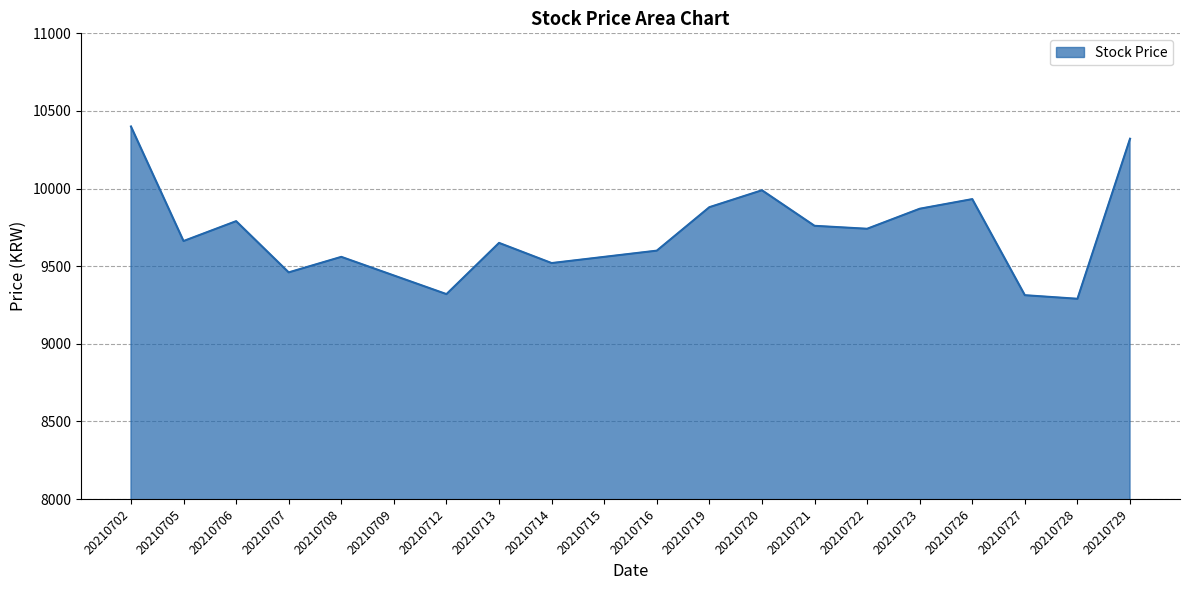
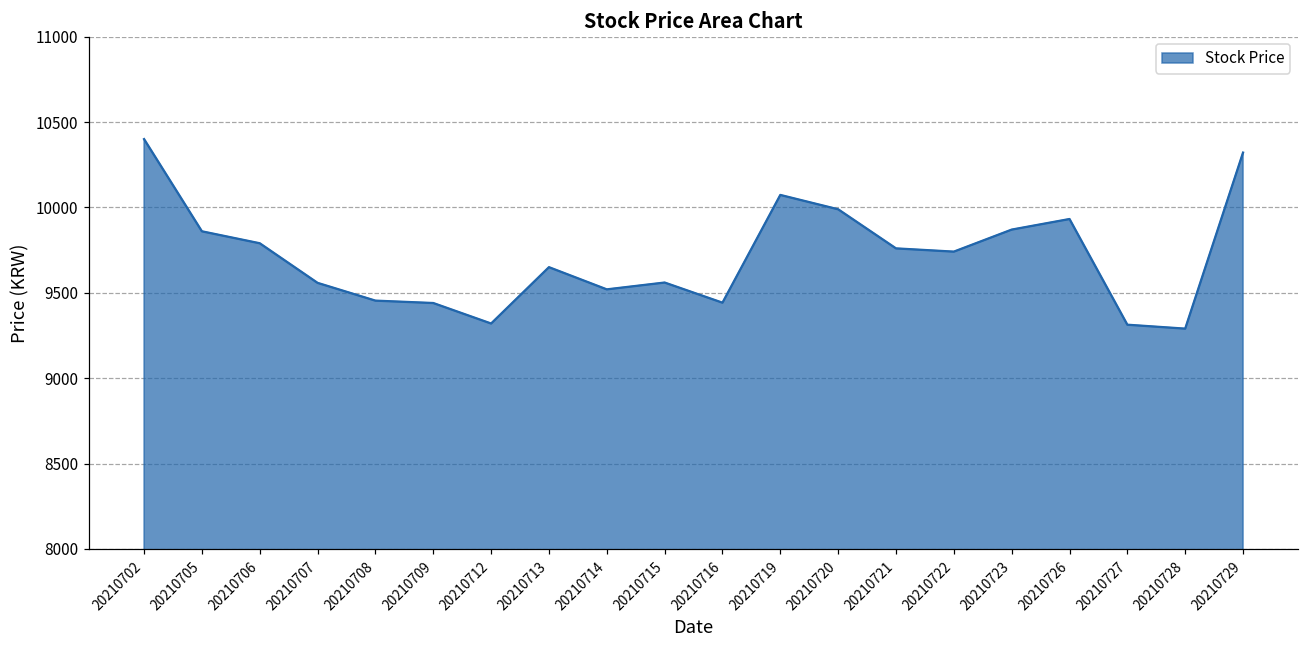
  {
    "20210702": 10400,
-   "20210705": 9660,
+   "20210705": 9860,
    "20210706": 9790,
-   "20210707": 9460,
-   "20210708": 9560,
+   "20210707": 9560,
+   "20210708": 9450,
    "20210709": 9440,
    "20210712": 9320,
    "20210713": 9650,
    "20210714": 9520,
    "20210715": 9560,
-   "20210716": 9600,
-   "20210719": 9880,
+   "20210716": 9440,
+   "20210719": 10070,
    "20210720": 9990,
    "20210721": 9760,
    "20210722": 9740,
    "20210723": 9870,
    "20210726": 9930,
    "20210727": 9310,
    "20210728": 9290,
    "20210729": 10320
  }
